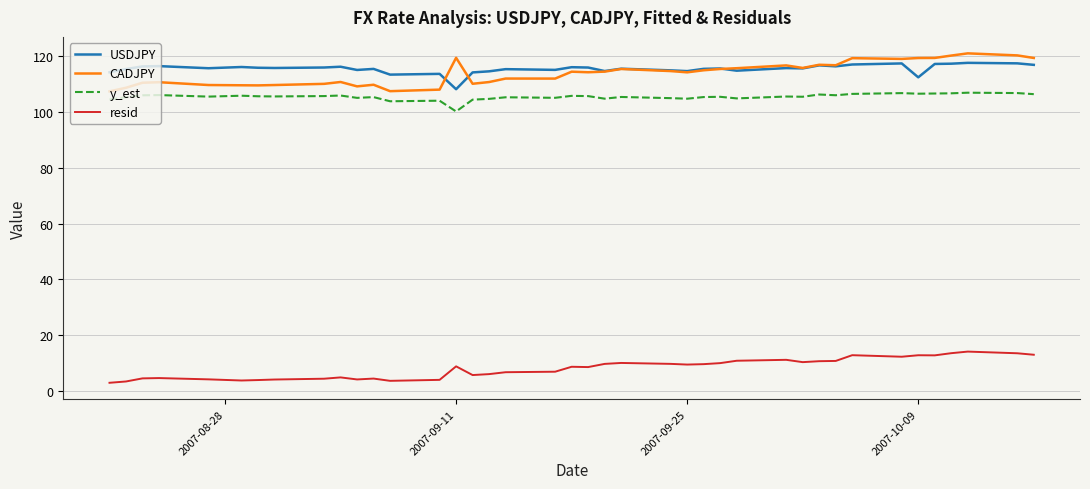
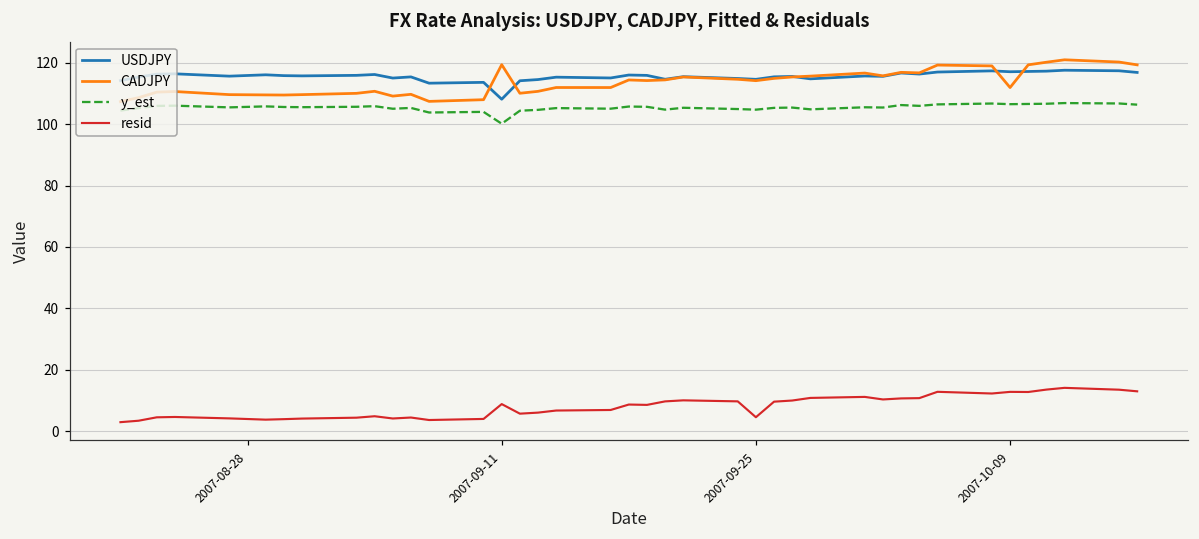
  {
    "USDJPY": {
      "2007-09-11": 108,
-     "2007-10-09": 112
+     "2007-10-09": 117
    },
    "CADJPY": {
      "2007-09-11": 119,
-     "2007-10-09": 119
+     "2007-10-09": 112
    },
    "y_est": {
      "2007-09-11": 100,
      "2007-09-25": 105,
      "2007-10-09": 107
    },
    "resid": {
      "2007-09-11": 9,
-     "2007-09-25": 9,
+     "2007-09-25": 5,
      "2007-10-09": 13
    }
  }
